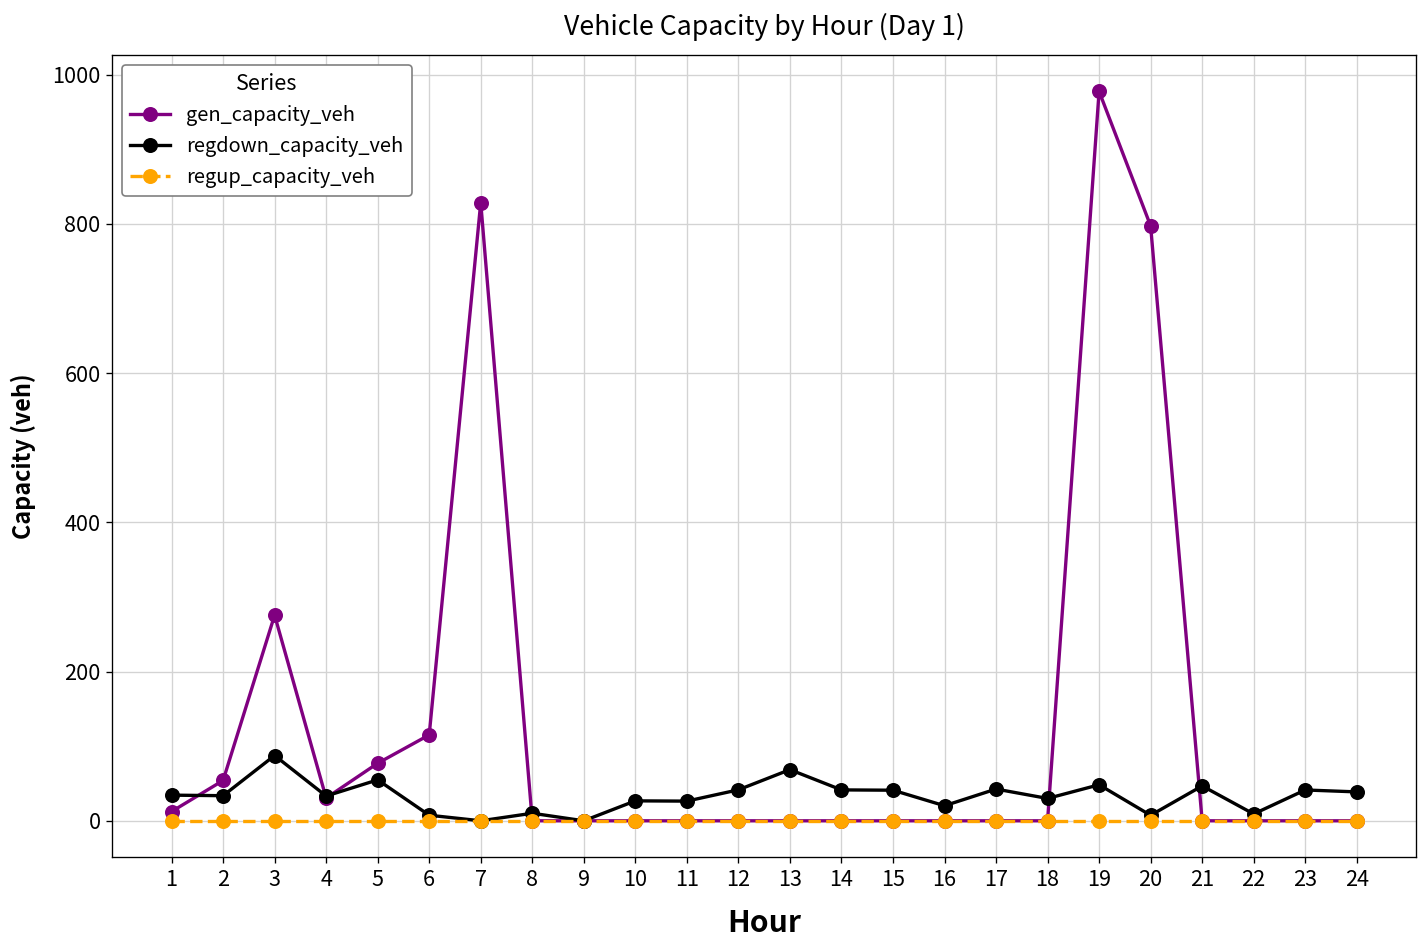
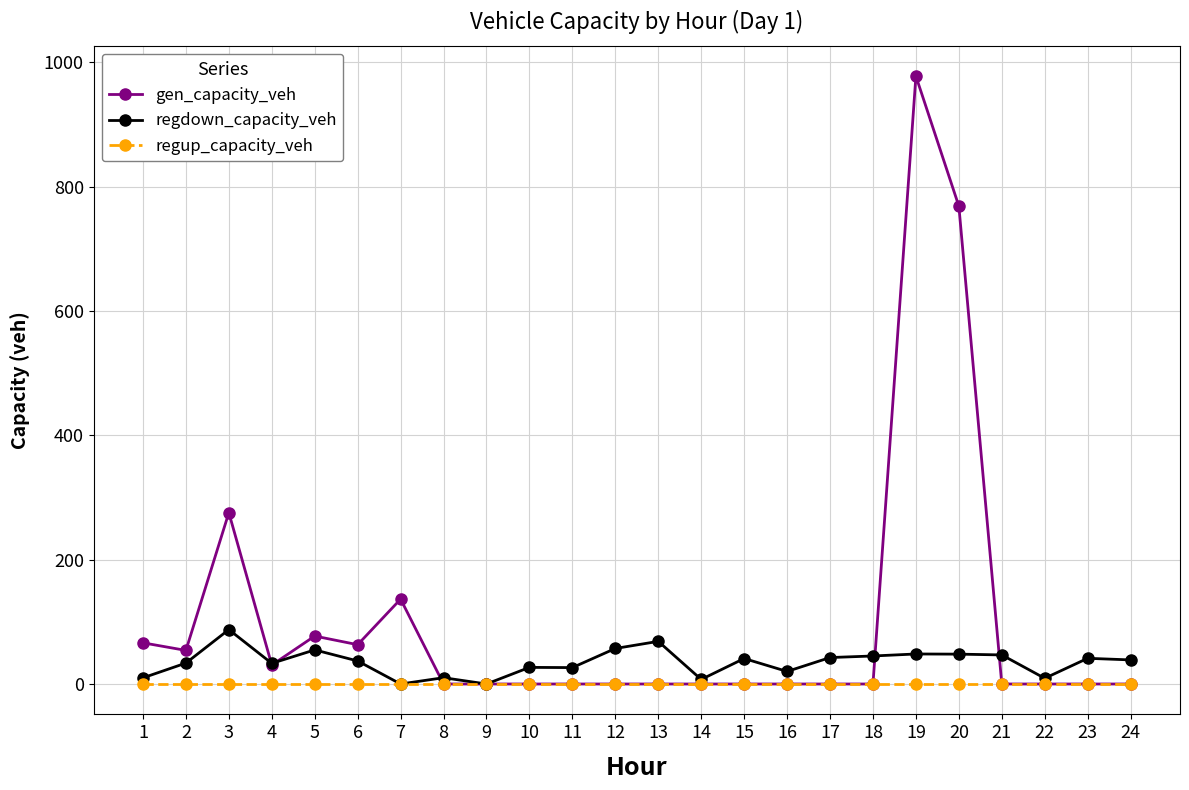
  {
    "gen_capacity_veh": {
-     "1": 10,
+     "1": 70,
      "2": 50,
      "3": 280,
      "5": 80,
-     "6": 120,
-     "7": 830,
+     "6": 60,
+     "7": 140,
      "19": 980,
-     "20": 800
+     "20": 770
    },
    "regdown_capacity_veh": {
-     "1": 30,
+     "1": 10,
      "2": 30,
      "3": 90,
      "5": 50,
-     "6": 10,
+     "6": 40,
      "8": 10,
      "10": 30,
      "11": 30,
-     "12": 40,
+     "12": 60,
      "13": 70,
-     "14": 40,
+     "14": 10,
      "15": 40,
      "16": 20,
      "17": 40,
-     "18": 30,
+     "18": 50,
      "19": 50,
-     "20": 10,
+     "20": 50,
      "21": 50,
      "22": 10,
      "23": 40,
      "24": 40
    },
    "regup_capacity_veh": {
      "1": 0,
      "2": 0,
      "3": 0,
      "4": 0,
      "5": 0,
      "6": 0,
      "19": 0,
      "20": 0
    }
  }
